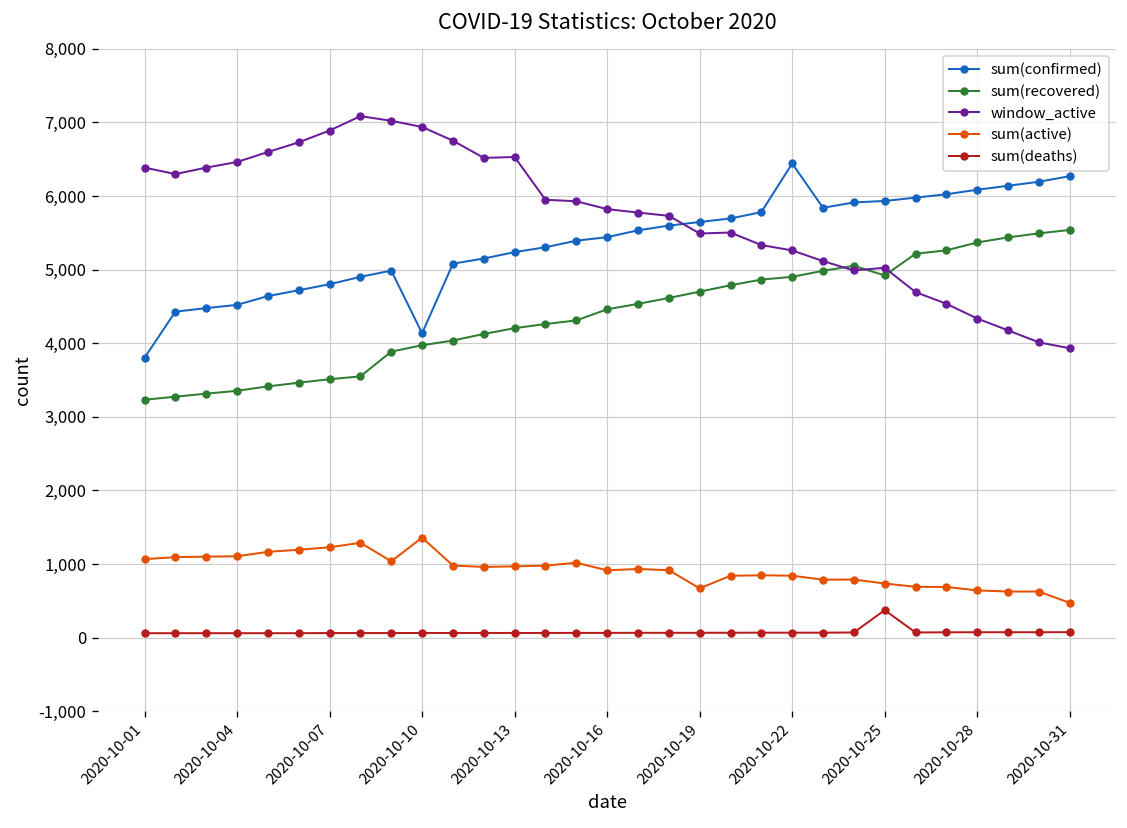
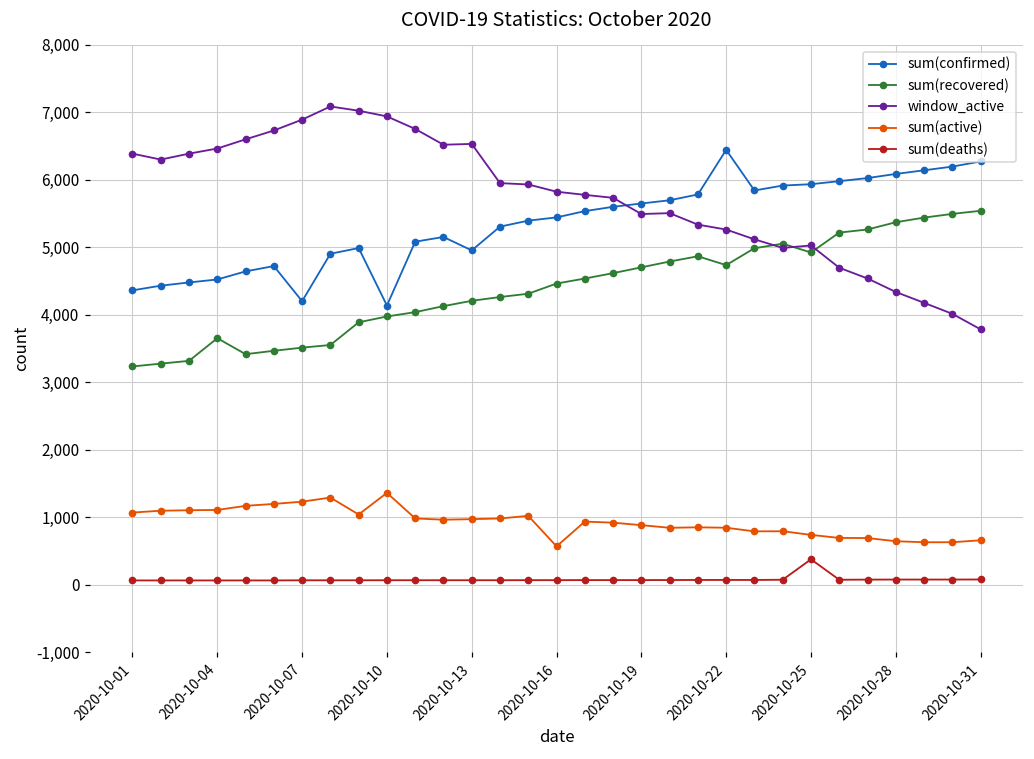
  {
    "sum(confirmed)": {
-     "2020-10-01": "3,800",
+     "2020-10-01": "4,400",
      "2020-10-04": "4,500",
-     "2020-10-07": "4,800",
+     "2020-10-07": "4,200",
      "2020-10-10": "4,100",
-     "2020-10-13": "5,200",
+     "2020-10-13": "5,000",
      "2020-10-16": "5,400",
      "2020-10-19": "5,600",
      "2020-10-22": "6,400",
      "2020-10-25": "5,900",
      "2020-10-28": "6,100"
    },
    "sum(recovered)": {
      "2020-10-01": "3,200",
-     "2020-10-04": "3,400",
+     "2020-10-04": "3,700",
      "2020-10-07": "3,500",
      "2020-10-10": "4,000",
      "2020-10-13": "4,200",
      "2020-10-16": "4,500",
      "2020-10-19": "4,700",
-     "2020-10-22": "4,900",
+     "2020-10-22": "4,700",
      "2020-10-25": "4,900",
      "2020-10-28": "5,400",
      "2020-10-31": "5,500"
    },
    "window_active": {
      "2020-10-01": "6,400",
      "2020-10-04": "6,500",
      "2020-10-07": "6,900",
      "2020-10-10": "6,900",
      "2020-10-13": "6,500",
      "2020-10-16": "5,800",
      "2020-10-19": "5,500",
      "2020-10-22": "5,300",
      "2020-10-25": "5,000",
      "2020-10-28": "4,300",
-     "2020-10-31": "3,900"
+     "2020-10-31": "3,800"
    },
    "sum(active)": {
      "2020-10-01": "1,100",
      "2020-10-04": "1,100",
      "2020-10-07": "1,200",
      "2020-10-10": "1,400",
      "2020-10-13": "1,000",
-     "2020-10-16": "900",
-     "2020-10-19": "700",
+     "2020-10-16": "600",
+     "2020-10-19": "900",
      "2020-10-22": "800",
      "2020-10-25": "700",
      "2020-10-28": "600",
-     "2020-10-31": "500"
+     "2020-10-31": "700"
    },
    "sum(deaths)": {
      "2020-10-01": "100",
      "2020-10-04": "100",
      "2020-10-07": "100",
      "2020-10-10": "100",
      "2020-10-13": "100",
      "2020-10-16": "100",
      "2020-10-19": "100",
      "2020-10-22": "100",
      "2020-10-25": "400",
      "2020-10-28": "100",
      "2020-10-31": "100"
    }
  }
